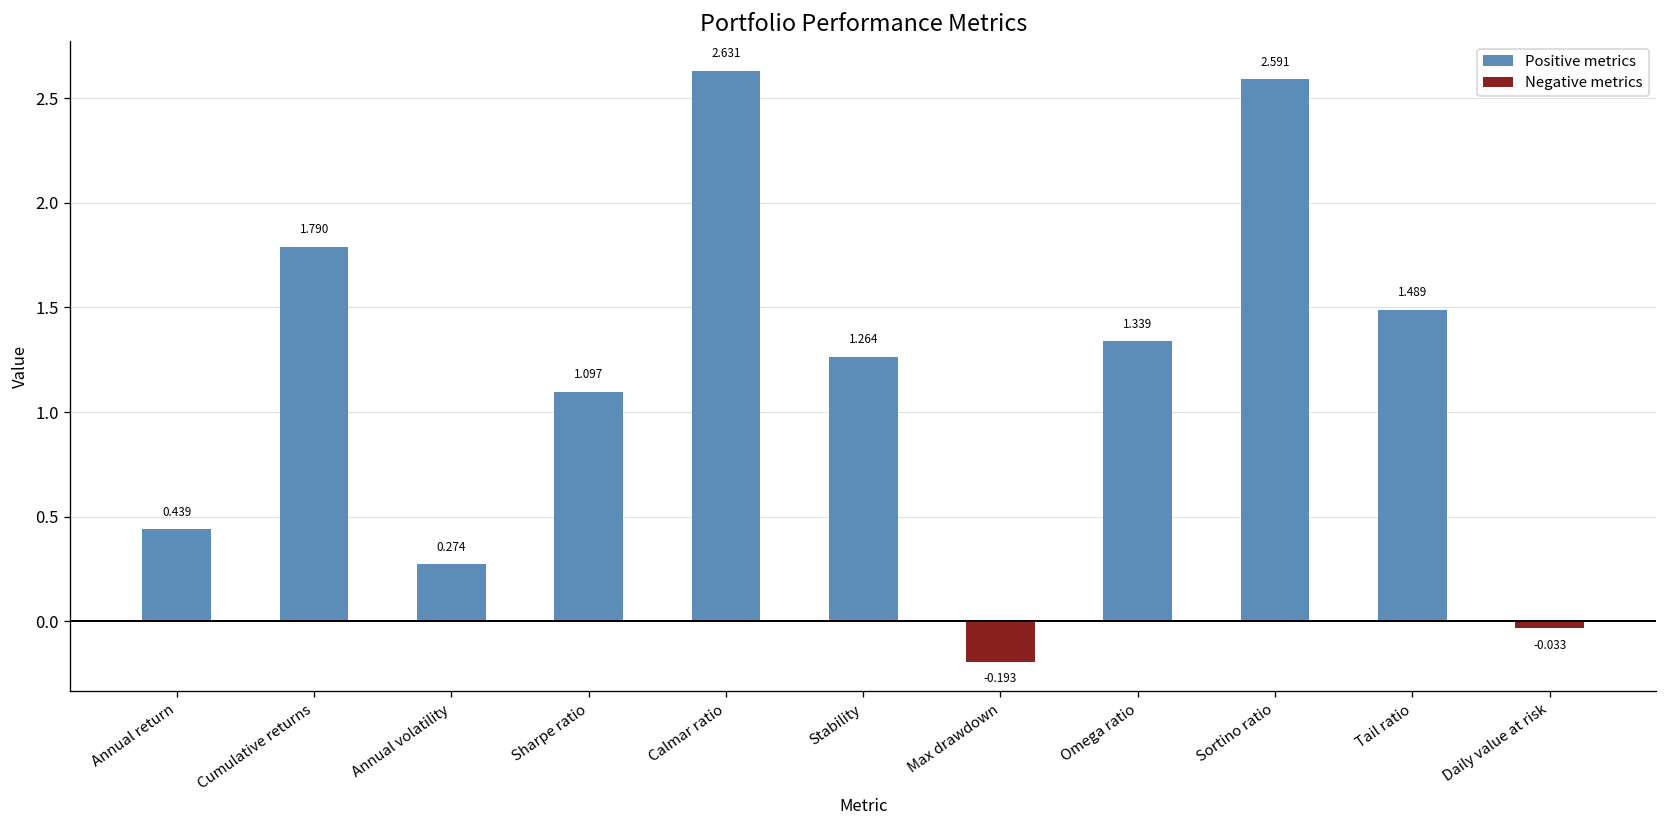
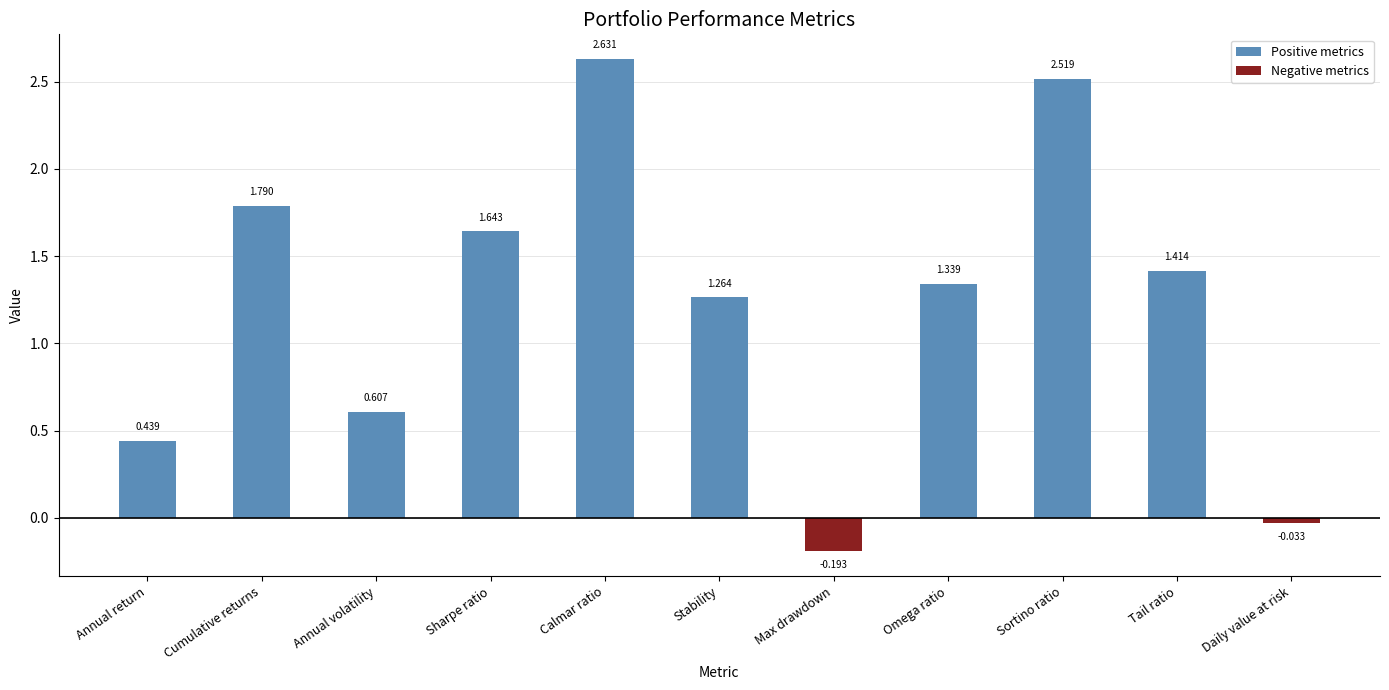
  {
    "Positive metrics": {
      "Annual return": 0.439,
      "Cumulative returns": 1.790,
-     "Annual volatility": 0.274,
-     "Sharpe ratio": 1.097,
+     "Annual volatility": 0.607,
+     "Sharpe ratio": 1.643,
      "Calmar ratio": 2.631,
      "Stability": 1.264,
      "Omega ratio": 1.339,
-     "Sortino ratio": 2.591,
-     "Tail ratio": 1.489
+     "Sortino ratio": 2.519,
+     "Tail ratio": 1.414
    },
    "Negative metrics": {
      "Max drawdown": -0.193,
      "Daily value at risk": -0.033
    }
  }
